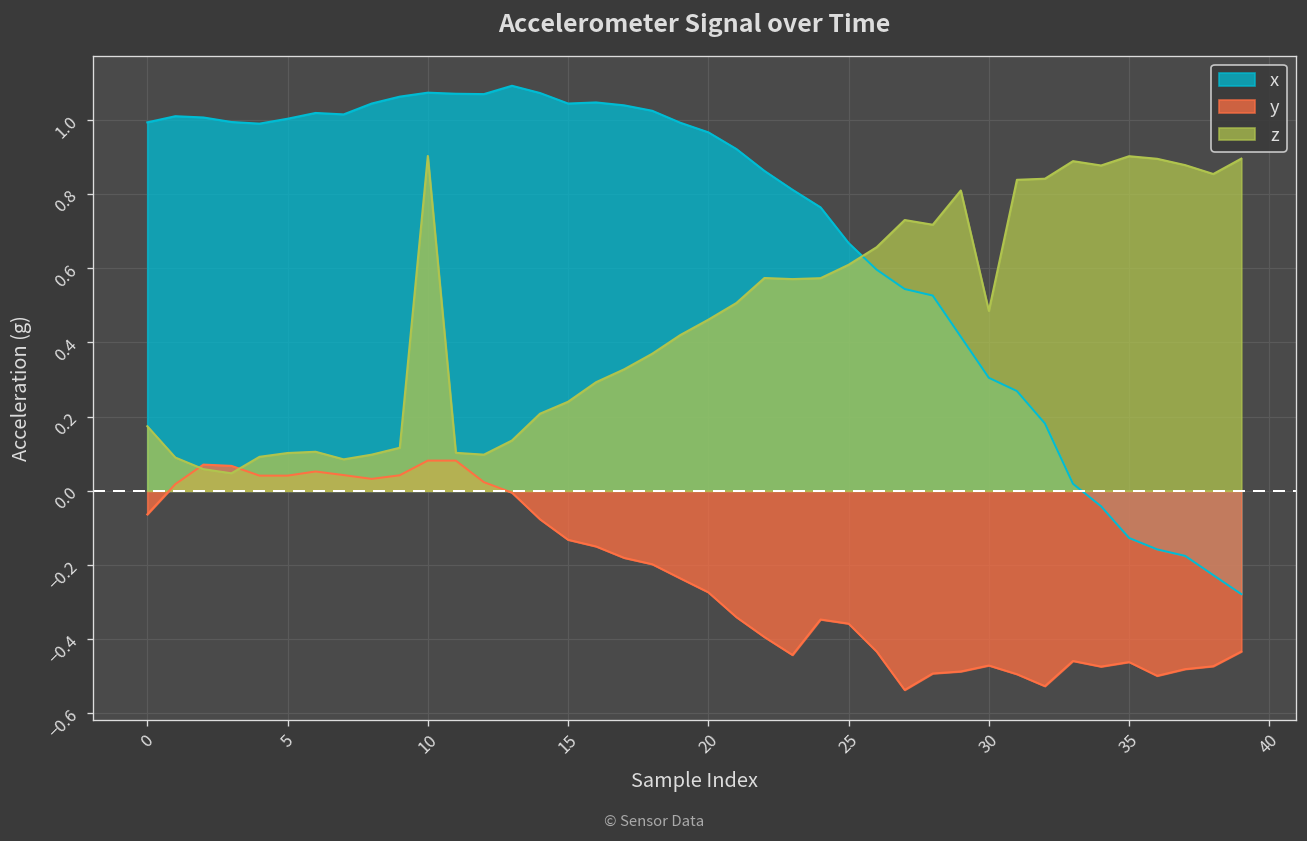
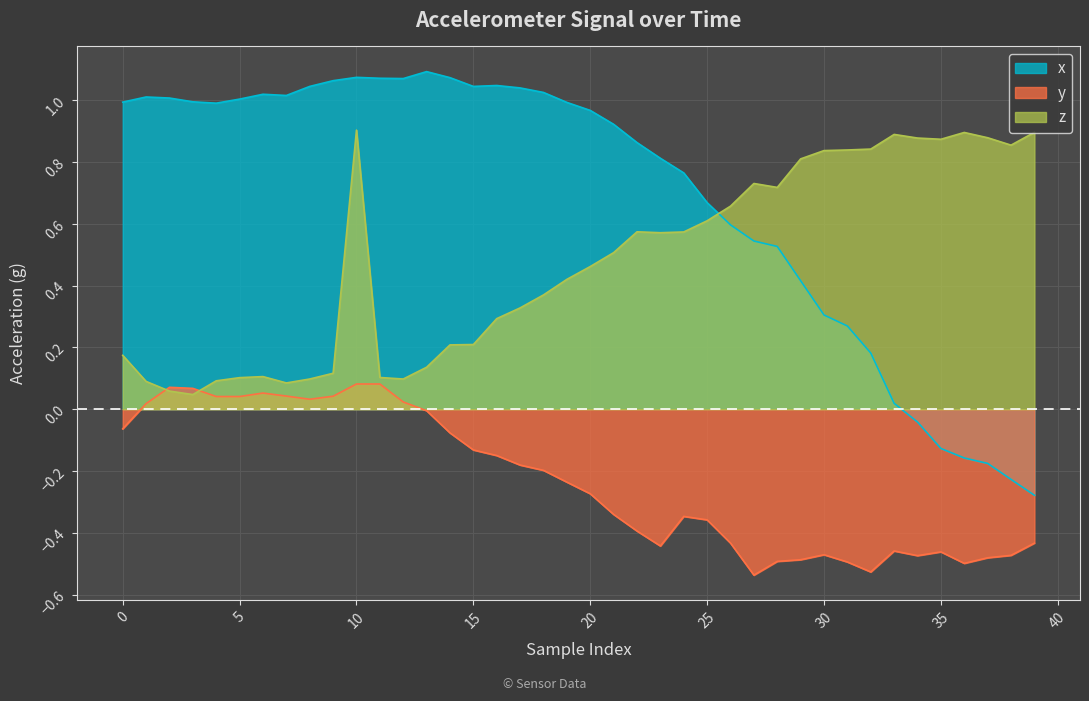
  {
    "z": {
      "0": 0.17,
      "5": 0.10,
      "10": 0.90,
-     "15": 0.24,
+     "15": 0.21,
      "20": 0.46,
      "25": 0.61,
-     "30": 0.49,
-     "35": 0.90
+     "30": 0.84,
+     "35": 0.87
    }
  }
